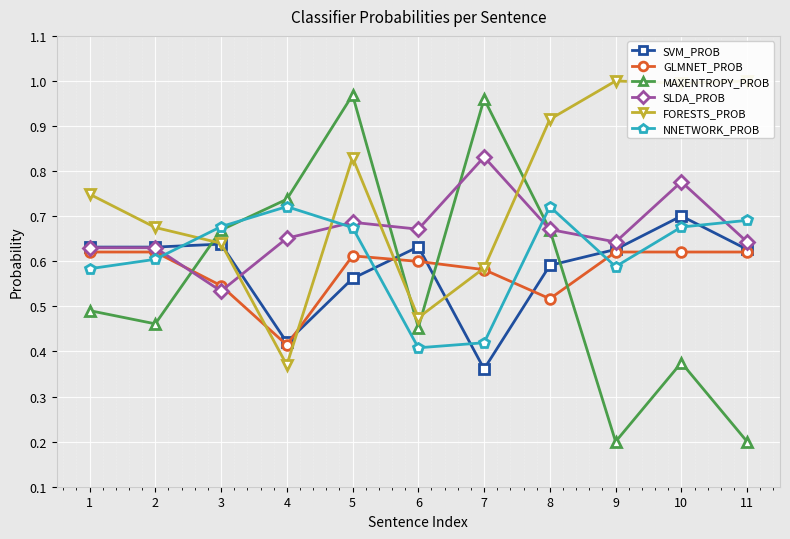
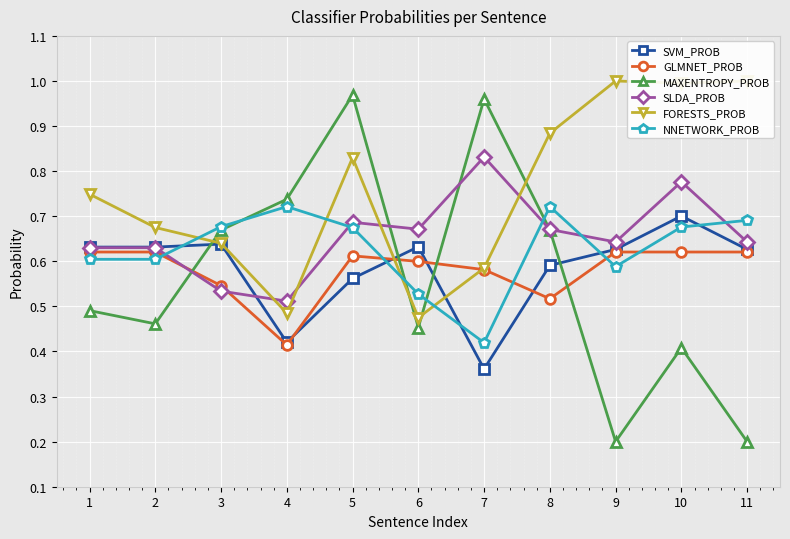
  {
    "SVM_PROB": {
      "4": 0.42,
      "5": 0.56,
      "6": 0.63,
      "7": 0.36,
      "8": 0.59,
      "9": 0.63,
      "10": 0.70,
      "11": 0.63
    },
    "GLMNET_PROB": {
      "1": 0.62,
      "2": 0.62,
      "3": 0.55,
      "4": 0.41,
      "5": 0.61,
      "6": 0.60,
      "8": 0.52,
      "9": 0.62,
      "10": 0.62,
      "11": 0.62
    },
    "MAXENTROPY_PROB": {
      "1": 0.49,
      "2": 0.46,
      "3": 0.67,
      "4": 0.74,
      "5": 0.97,
      "6": 0.45,
      "7": 0.96,
      "9": 0.20,
-     "10": 0.38,
+     "10": 0.41,
      "11": 0.20
    },
    "SLDA_PROB": {
      "3": 0.53,
-     "4": 0.65,
+     "4": 0.51,
      "5": 0.69,
      "6": 0.67,
      "7": 0.83,
      "9": 0.64,
      "10": 0.78,
      "11": 0.64
    },
    "FORESTS_PROB": {
      "1": 0.75,
      "2": 0.68,
-     "4": 0.37,
+     "4": 0.49,
      "5": 0.83,
      "6": 0.48,
-     "8": 0.92,
+     "8": 0.88,
      "9": 1.00
    },
    "NNETWORK_PROB": {
-     "1": 0.58,
+     "1": 0.60,
      "2": 0.60,
      "3": 0.68,
      "4": 0.72,
      "5": 0.67,
-     "6": 0.41,
+     "6": 0.53,
      "7": 0.42,
      "8": 0.72,
      "9": 0.59,
      "10": 0.68,
      "11": 0.69
    }
  }
